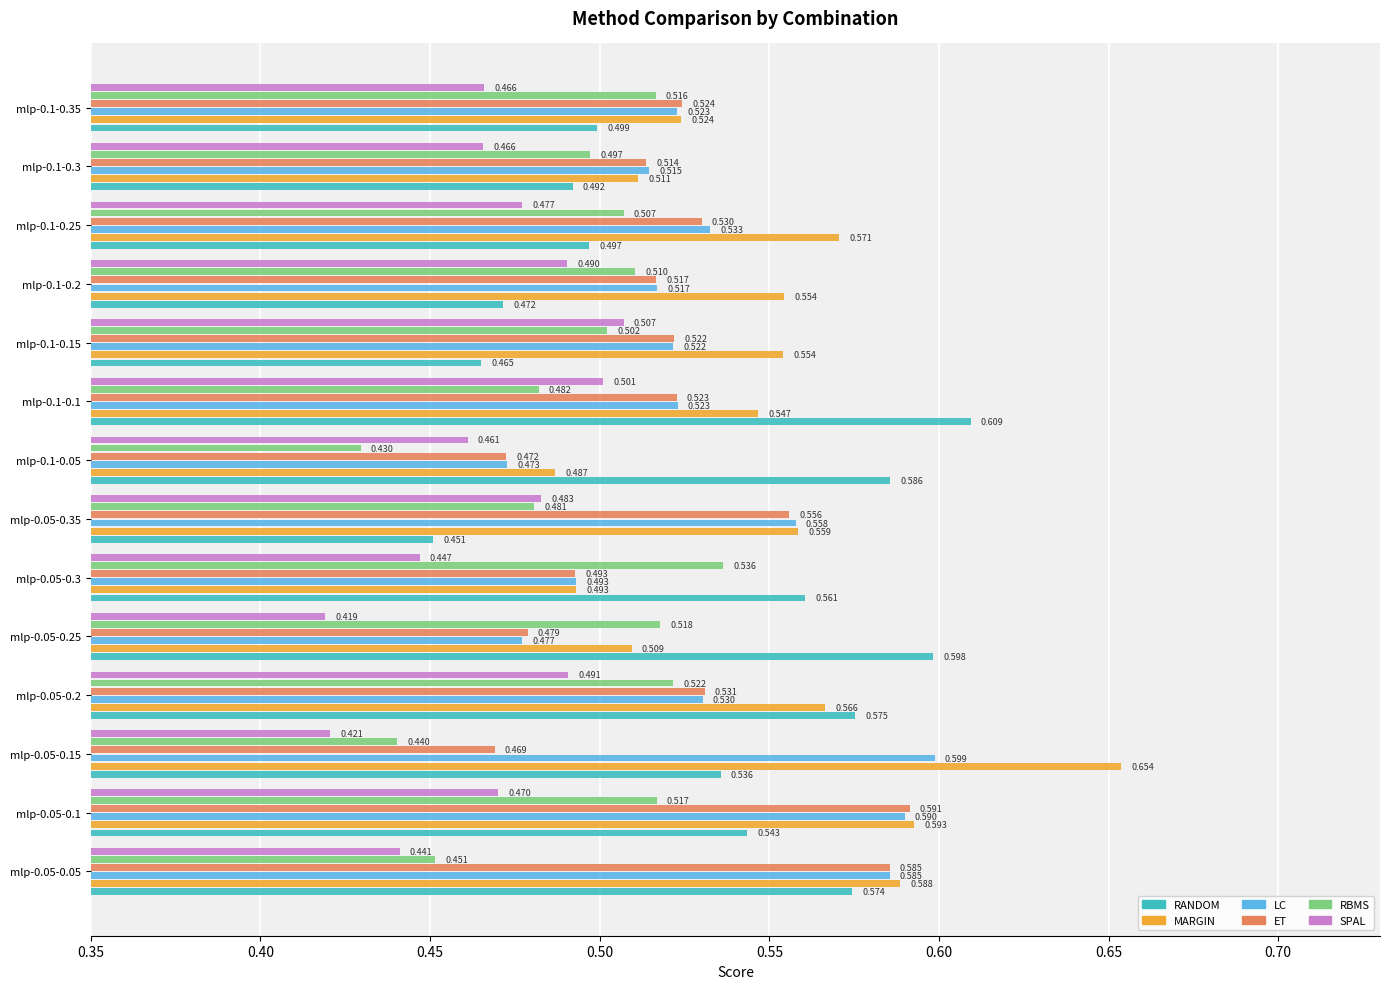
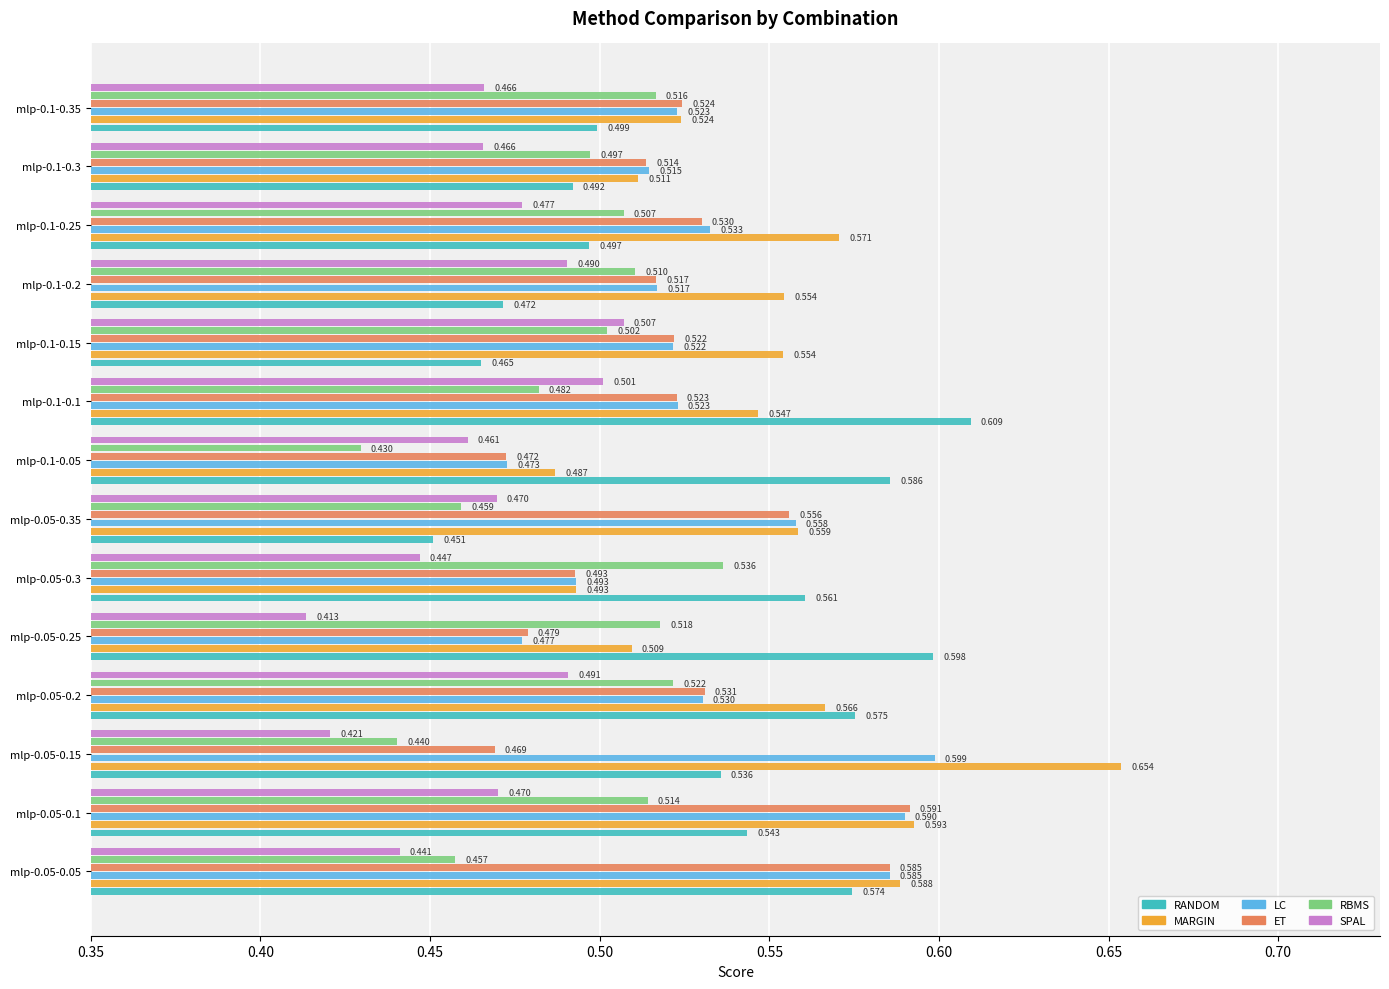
  {
    "RBMS": {
      "mlp-0.1-0.35": 0.516,
      "mlp-0.1-0.3": 0.497,
      "mlp-0.1-0.25": 0.507,
      "mlp-0.1-0.2": 0.510,
      "mlp-0.1-0.15": 0.502,
      "mlp-0.1-0.1": 0.482,
      "mlp-0.1-0.05": 0.430,
-     "mlp-0.05-0.35": 0.481,
+     "mlp-0.05-0.35": 0.459,
      "mlp-0.05-0.3": 0.536,
      "mlp-0.05-0.25": 0.518,
      "mlp-0.05-0.2": 0.522,
      "mlp-0.05-0.15": 0.440,
-     "mlp-0.05-0.1": 0.517,
-     "mlp-0.05-0.05": 0.451
+     "mlp-0.05-0.1": 0.514,
+     "mlp-0.05-0.05": 0.457
    },
    "SPAL": {
      "mlp-0.1-0.35": 0.466,
      "mlp-0.1-0.3": 0.466,
      "mlp-0.1-0.25": 0.477,
      "mlp-0.1-0.2": 0.490,
      "mlp-0.1-0.15": 0.507,
      "mlp-0.1-0.1": 0.501,
      "mlp-0.1-0.05": 0.461,
-     "mlp-0.05-0.35": 0.483,
+     "mlp-0.05-0.35": 0.470,
      "mlp-0.05-0.3": 0.447,
-     "mlp-0.05-0.25": 0.419,
+     "mlp-0.05-0.25": 0.413,
      "mlp-0.05-0.2": 0.491,
      "mlp-0.05-0.15": 0.421,
      "mlp-0.05-0.1": 0.470,
      "mlp-0.05-0.05": 0.441
    }
  }
